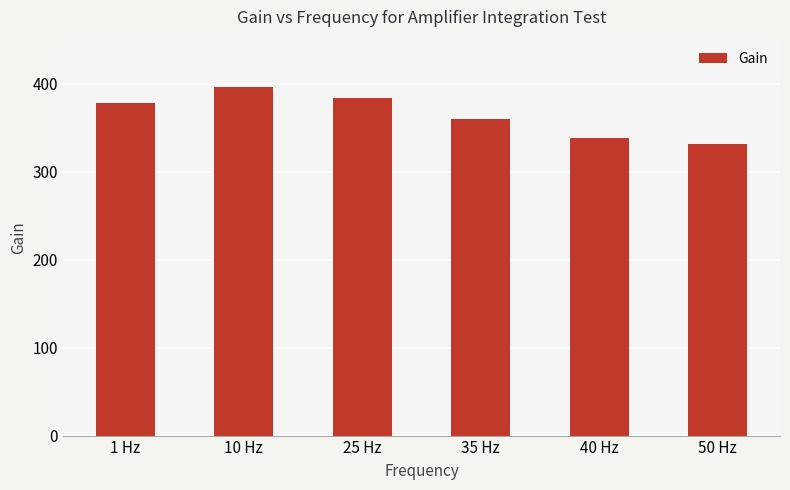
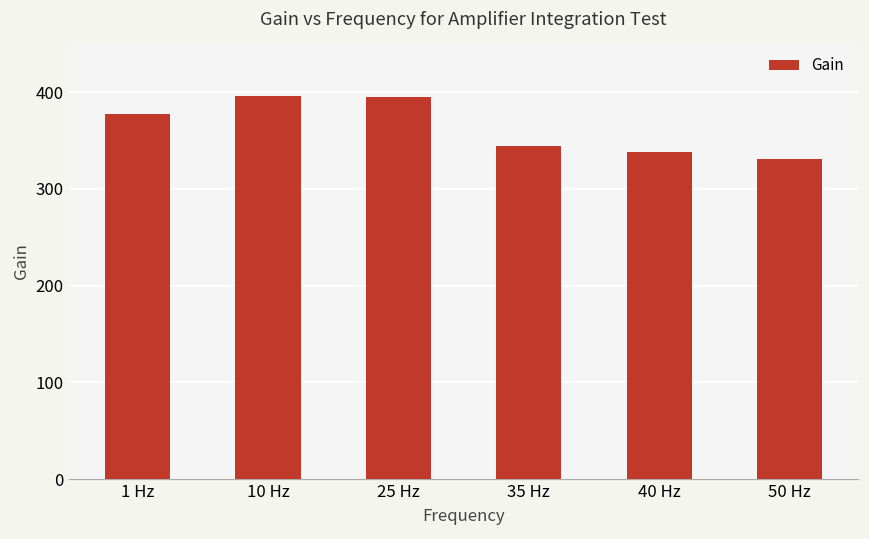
  {
    "1 Hz": 380,
    "10 Hz": 400,
-   "25 Hz": 380,
-   "35 Hz": 360,
+   "25 Hz": 390,
+   "35 Hz": 340,
    "40 Hz": 340,
    "50 Hz": 330
  }
